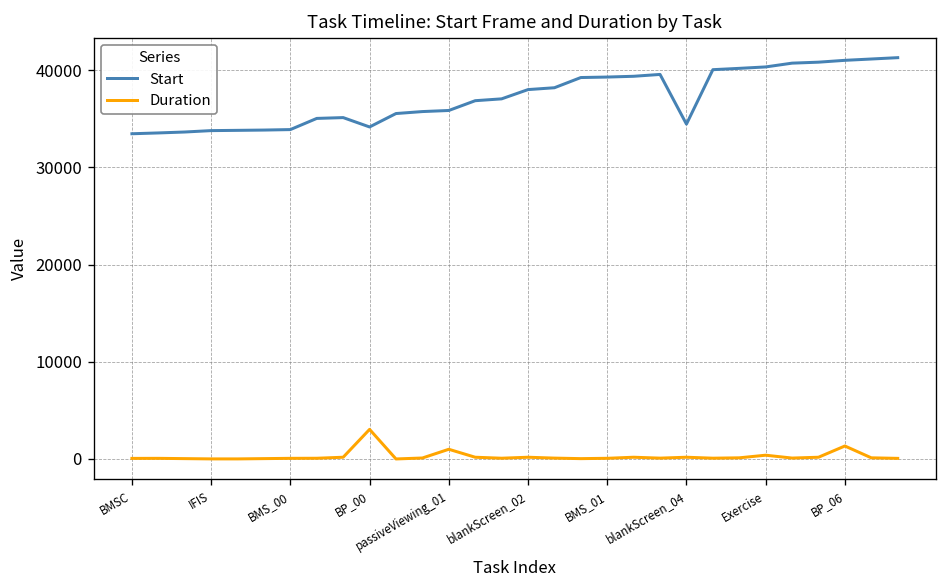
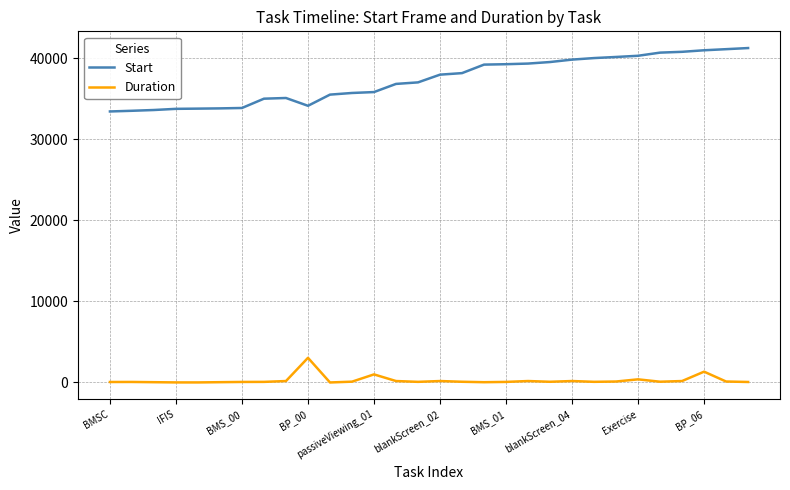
  {
    "Start": {
      "BMSC": 33000,
      "IFIS": 34000,
      "BMS_00": 34000,
      "BP_00": 34000,
      "passiveViewing_01": 36000,
      "blankScreen_02": 38000,
      "BMS_01": 39000,
-     "blankScreen_04": 34000,
+     "blankScreen_04": 40000,
      "Exercise": 40000,
      "BP_06": 41000
    },
    "Duration": {
      "BMSC": 0,
      "IFIS": 0,
      "BMS_00": 0,
      "BP_00": 3000,
      "passiveViewing_01": 1000,
      "blankScreen_02": 0,
      "BMS_01": 0,
      "blankScreen_04": 0,
      "Exercise": 0,
      "BP_06": 1000
    }
  }
